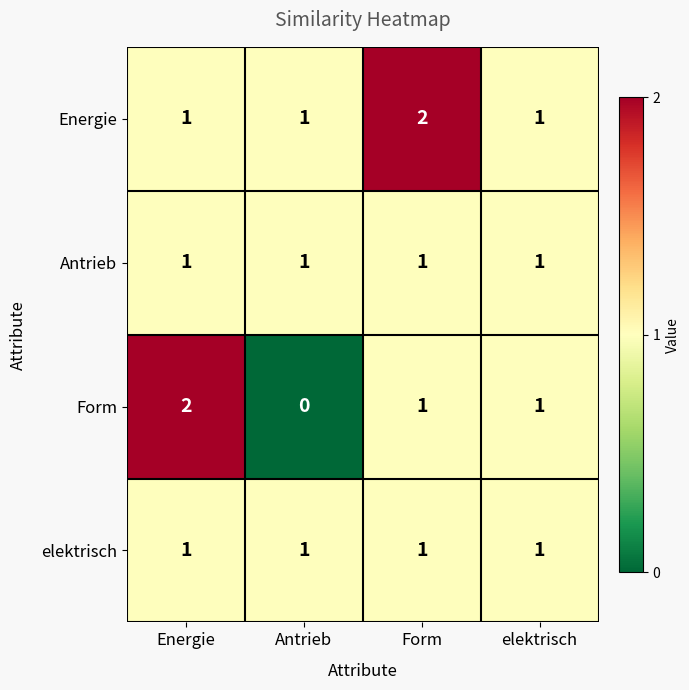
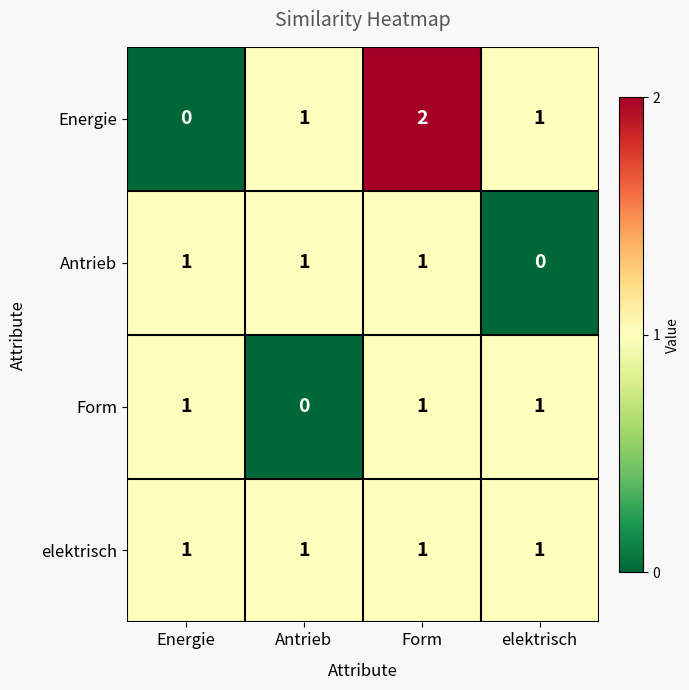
  {
    "Energie": {
-     "Energie": 1,
+     "Energie": 0,
      "Antrieb": 1,
      "Form": 2,
      "elektrisch": 1
    },
    "Antrieb": {
      "Energie": 1,
      "Antrieb": 1,
      "Form": 1,
-     "elektrisch": 1
+     "elektrisch": 0
    },
    "Form": {
-     "Energie": 2,
+     "Energie": 1,
      "Antrieb": 0,
      "Form": 1,
      "elektrisch": 1
    },
    "elektrisch": {
      "Energie": 1,
      "Antrieb": 1,
      "Form": 1,
      "elektrisch": 1
    }
  }
